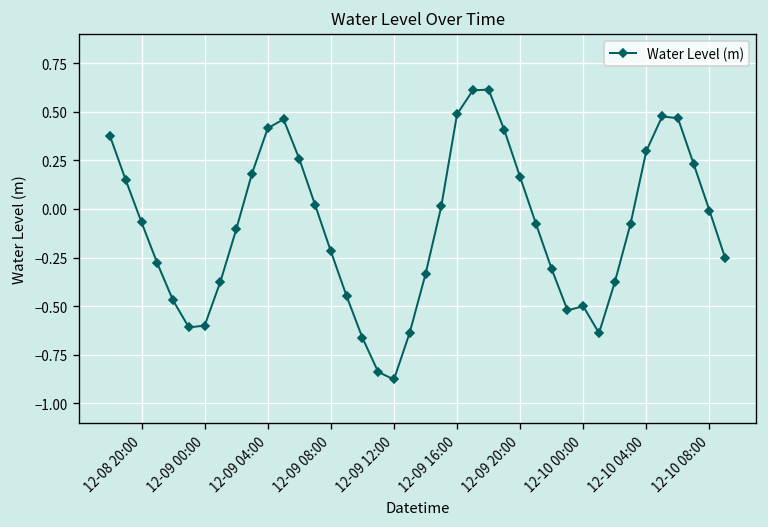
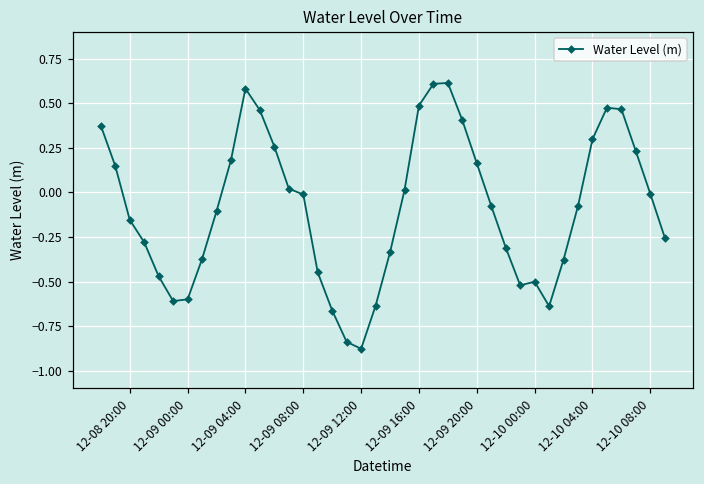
  {
-   "12-08 20:00": -0.07,
+   "12-08 20:00": -0.15,
    "12-09 00:00": -0.60,
-   "12-09 04:00": 0.42,
-   "12-09 08:00": -0.22,
+   "12-09 04:00": 0.58,
+   "12-09 08:00": -0.01,
    "12-09 12:00": -0.88,
    "12-09 16:00": 0.49,
    "12-09 20:00": 0.16,
    "12-10 00:00": -0.50,
    "12-10 04:00": 0.30,
    "12-10 08:00": -0.01
  }
